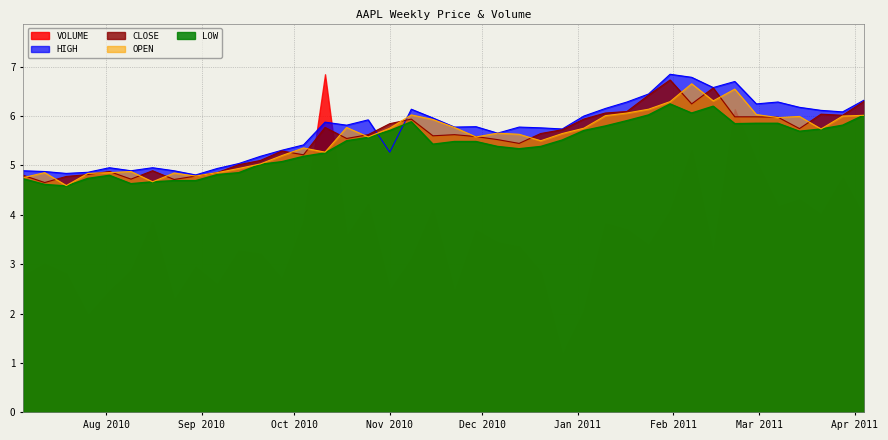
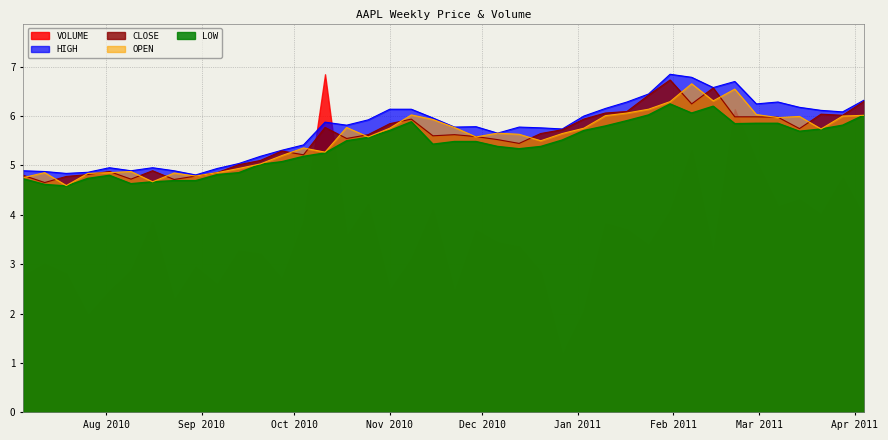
  {
    "VOLUME": {
      "Nov 2010": 2.5
    },
    "HIGH": {
-     "Nov 2010": 5.3
+     "Nov 2010": 6.1
    },
    "CLOSE": {
      "Nov 2010": 5.8
    }
  }
